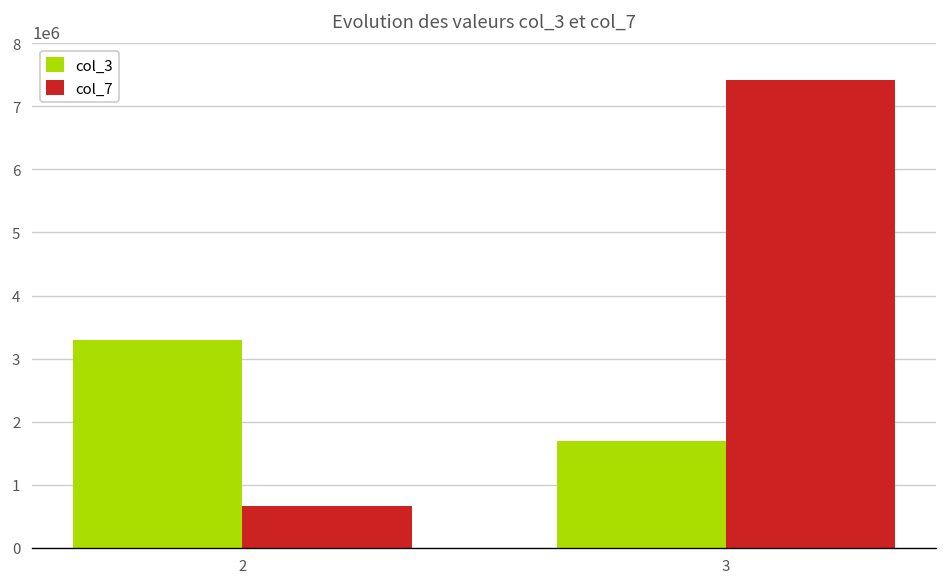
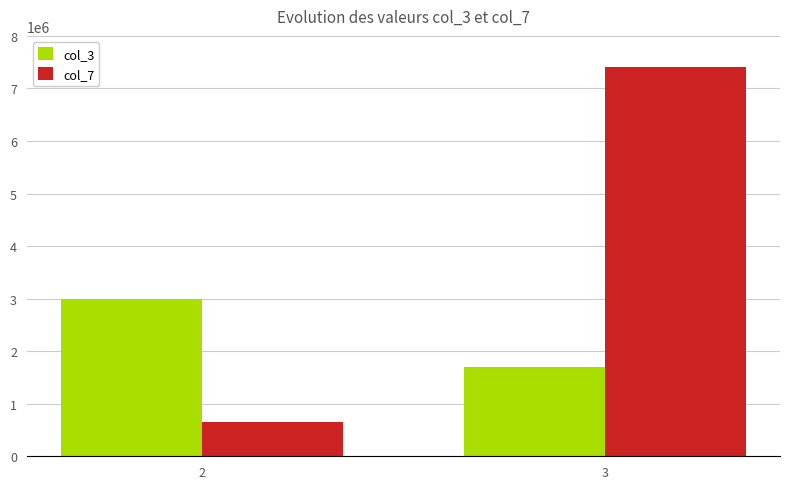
  {
    "col_3": {
-     "2": 3300000,
+     "2": 3000000,
      "3": 1700000
    },
    "col_7": {
      "2": 700000,
      "3": 7400000
    }
  }
